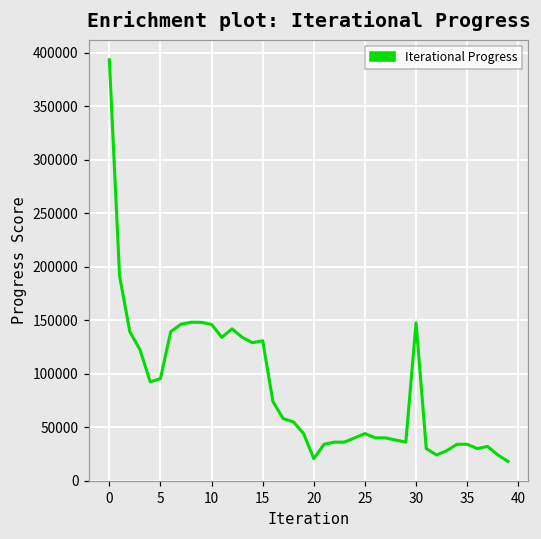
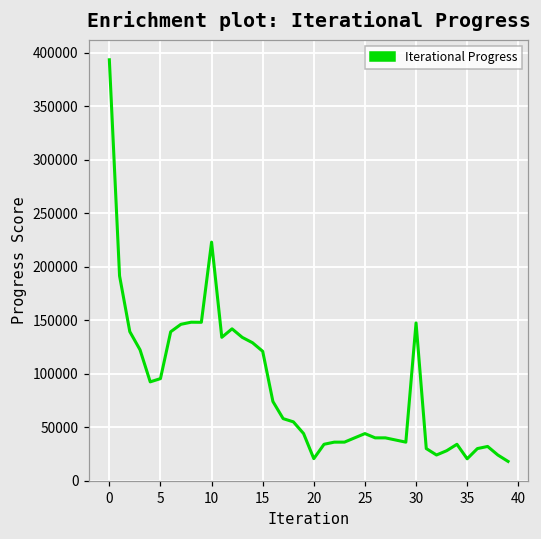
  {
    "0": 390000,
    "5": 100000,
-   "10": 150000,
-   "15": 130000,
+   "10": 220000,
+   "15": 120000,
    "20": 20000,
    "25": 40000,
    "30": 150000,
-   "35": 30000
+   "35": 20000
  }
